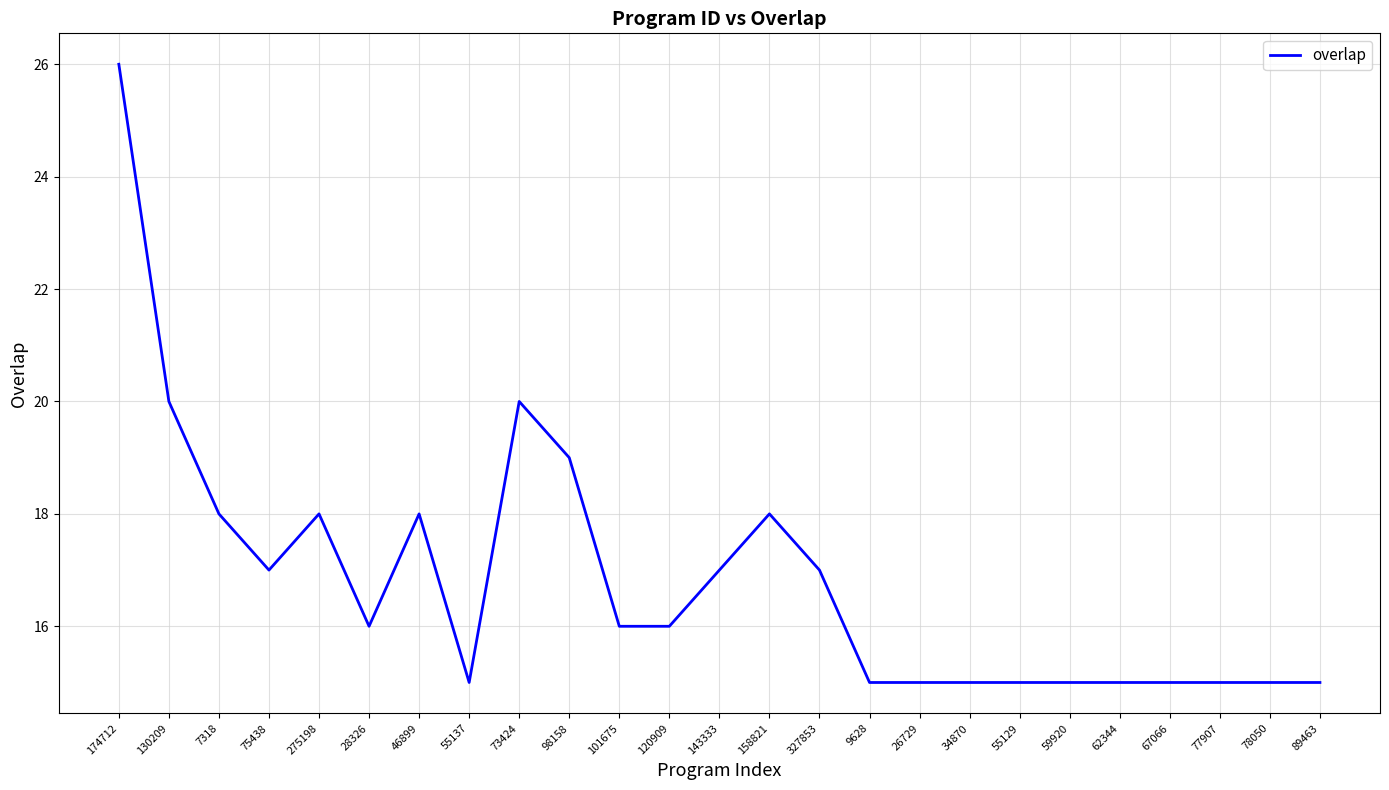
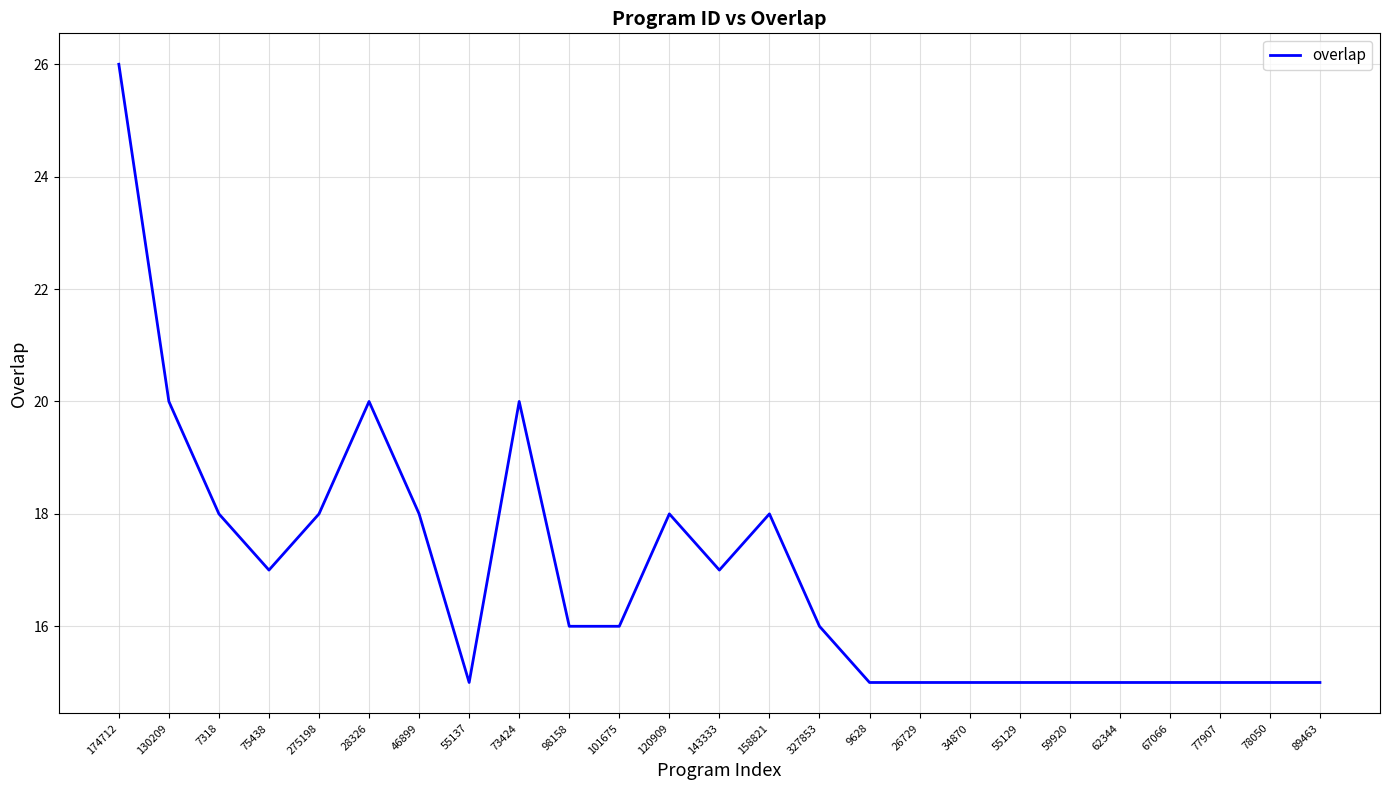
  {
    "174712": 26,
    "130209": 20,
    "7318": 18,
    "75438": 17,
    "275198": 18,
-   "28326": 16,
+   "28326": 20,
    "46899": 18,
    "55137": 15,
    "73424": 20,
-   "98158": 19,
+   "98158": 16,
    "101675": 16,
-   "120909": 16,
+   "120909": 18,
    "143333": 17,
    "158821": 18,
-   "327853": 17,
+   "327853": 16,
    "9628": 15,
    "26729": 15,
    "34870": 15,
    "55129": 15,
    "59920": 15,
    "62344": 15,
    "67066": 15,
    "77907": 15,
    "78050": 15,
    "89463": 15
  }
